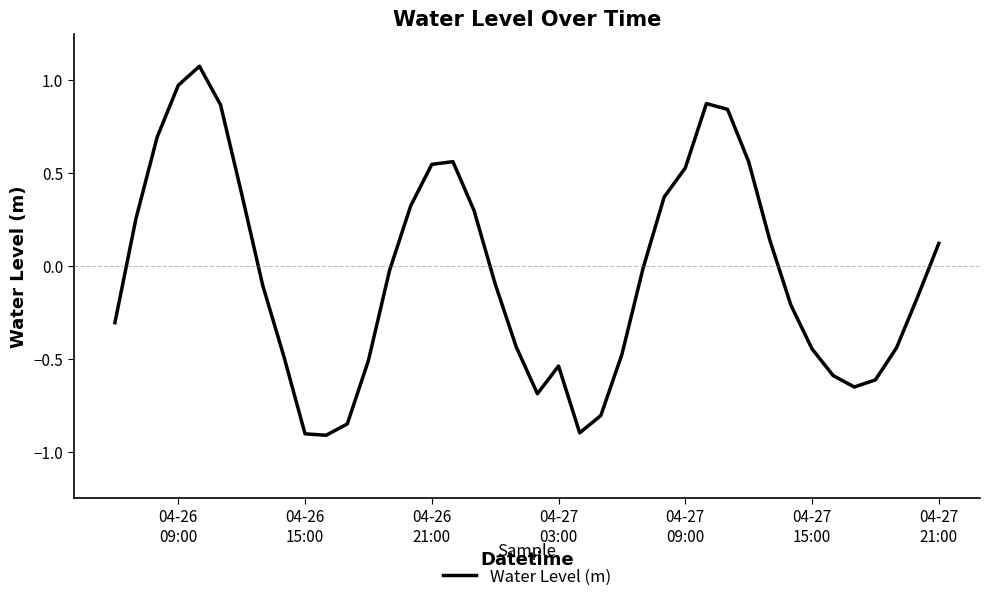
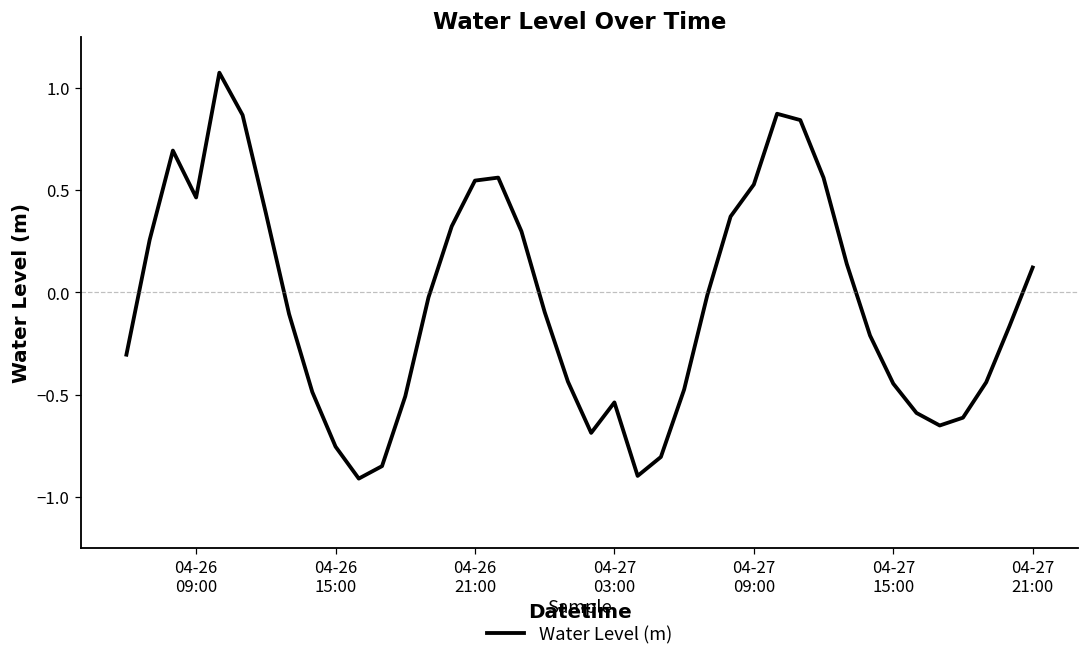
  {
-   "04-26 09:00": 0.97,
-   "04-26 15:00": -0.90,
+   "04-26 09:00": 0.47,
+   "04-26 15:00": -0.75,
    "04-26 21:00": 0.55,
    "04-27 03:00": -0.54,
    "04-27 09:00": 0.53,
    "04-27 15:00": -0.45,
    "04-27 21:00": 0.12
  }
